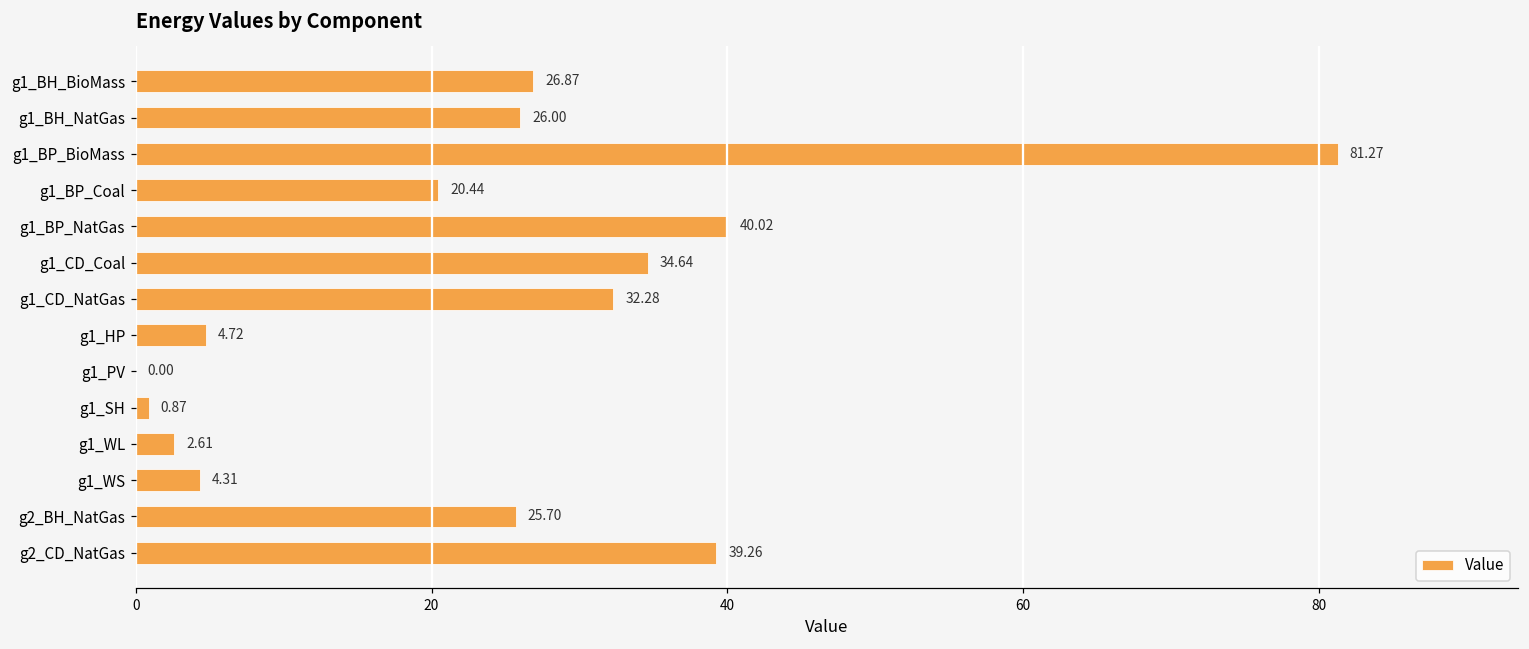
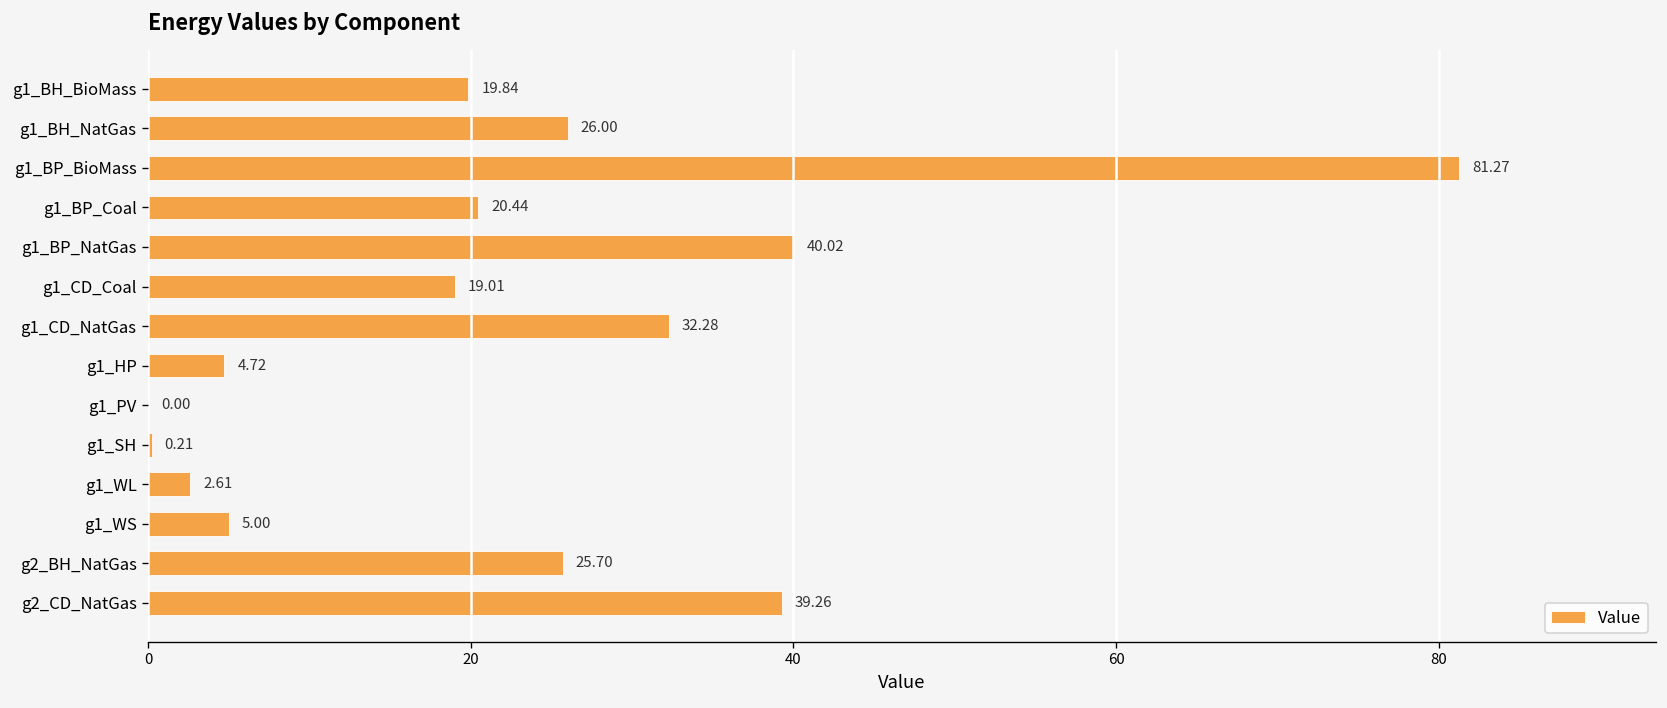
  {
-   "g1_BH_BioMass": 26.87,
+   "g1_BH_BioMass": 19.84,
    "g1_BH_NatGas": 26.00,
    "g1_BP_BioMass": 81.27,
    "g1_BP_Coal": 20.44,
    "g1_BP_NatGas": 40.02,
-   "g1_CD_Coal": 34.64,
+   "g1_CD_Coal": 19.01,
    "g1_CD_NatGas": 32.28,
    "g1_HP": 4.72,
    "g1_PV": 0.00,
-   "g1_SH": 0.87,
+   "g1_SH": 0.21,
    "g1_WL": 2.61,
-   "g1_WS": 4.31,
+   "g1_WS": 5.00,
    "g2_BH_NatGas": 25.70,
    "g2_CD_NatGas": 39.26
  }
